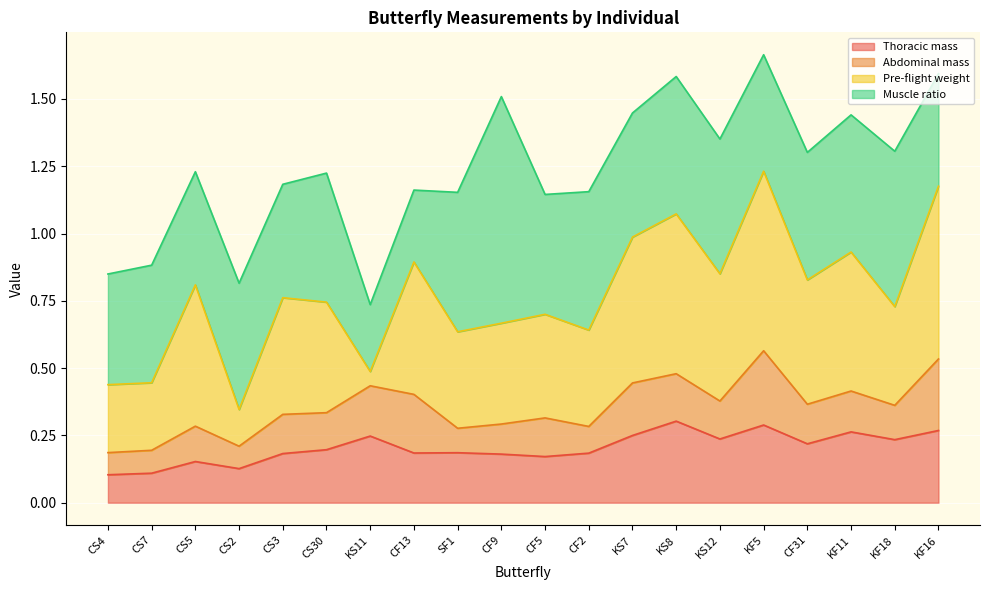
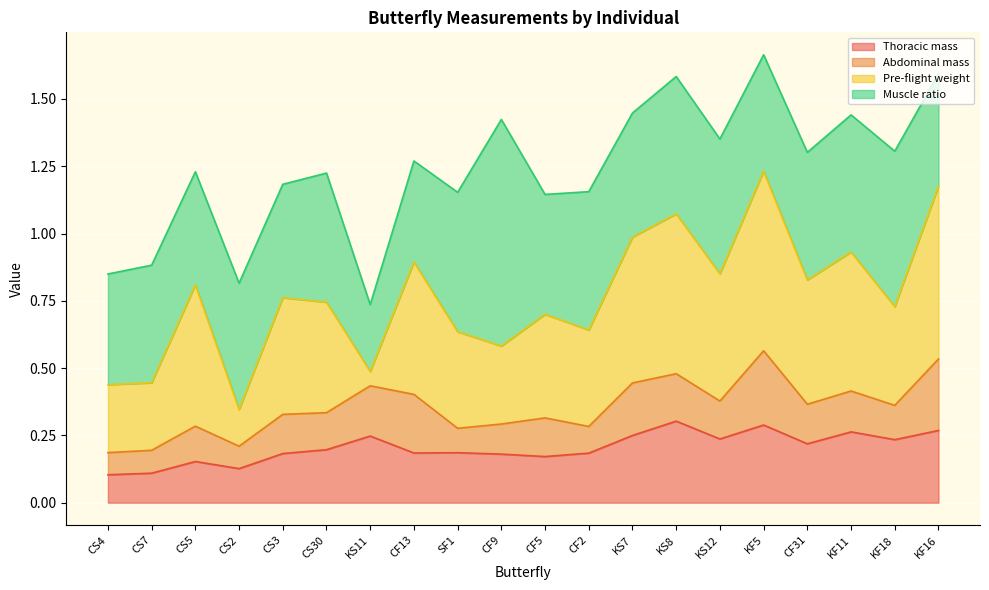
  {
    "Pre-flight weight": {
      "CS4": 0.25,
      "CS7": 0.25,
      "CS5": 0.53,
      "CS2": 0.14,
      "CS3": 0.43,
      "CS30": 0.41,
      "KS11": 0.05,
      "CF13": 0.49,
      "SF1": 0.36,
-     "CF9": 0.37,
+     "CF9": 0.29,
      "CF5": 0.38,
      "CF2": 0.36,
      "KS7": 0.54,
      "KS8": 0.59,
      "KS12": 0.47,
      "KF5": 0.67,
      "CF31": 0.46,
      "KF11": 0.52,
      "KF18": 0.37,
      "KF16": 0.64
    },
    "Muscle ratio": {
      "CS4": 0.41,
      "CS7": 0.44,
      "CS5": 0.42,
      "CS2": 0.47,
      "CS3": 0.42,
      "CS30": 0.48,
      "KS11": 0.25,
-     "CF13": 0.27,
+     "CF13": 0.38,
      "SF1": 0.52,
      "CF9": 0.84,
      "CF5": 0.45,
      "CF2": 0.51,
      "KS7": 0.46,
      "KS8": 0.51,
      "KS12": 0.50,
      "KF5": 0.43,
      "CF31": 0.47,
      "KF11": 0.51,
      "KF18": 0.58
    }
  }
